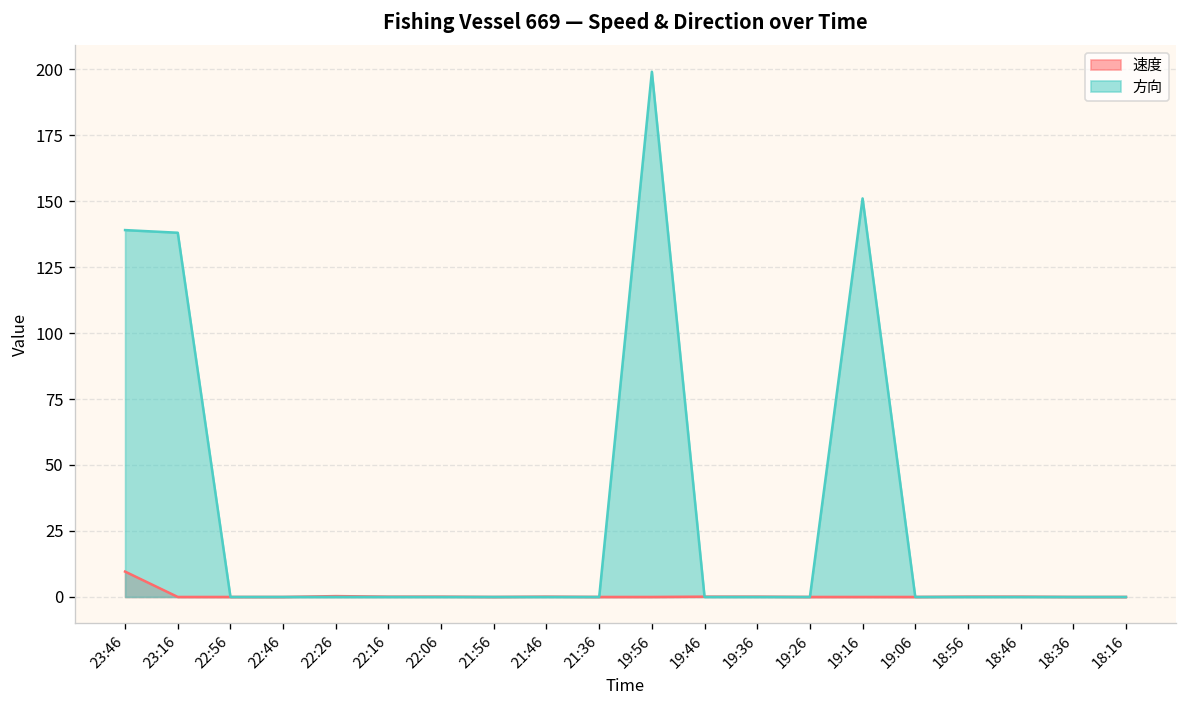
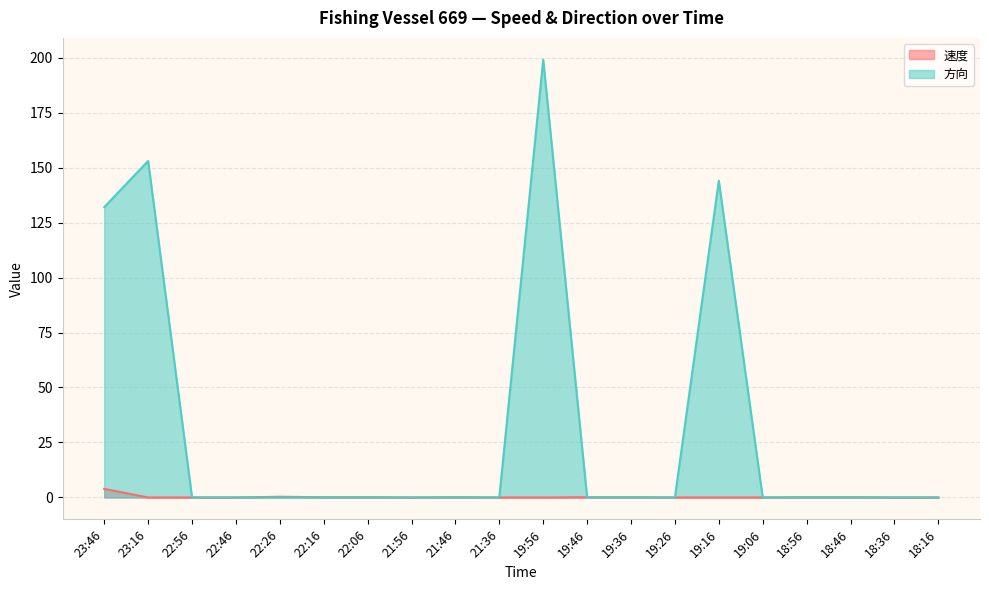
  {
    "速度": {
-     "23:46": 10,
+     "23:46": 4,
      "23:16": 0,
      "19:56": 0,
      "19:16": 0
    },
    "方向": {
-     "23:46": 139,
-     "23:16": 138,
+     "23:46": 132,
+     "23:16": 153,
      "19:56": 199,
-     "19:16": 151
+     "19:16": 144
    }
  }
